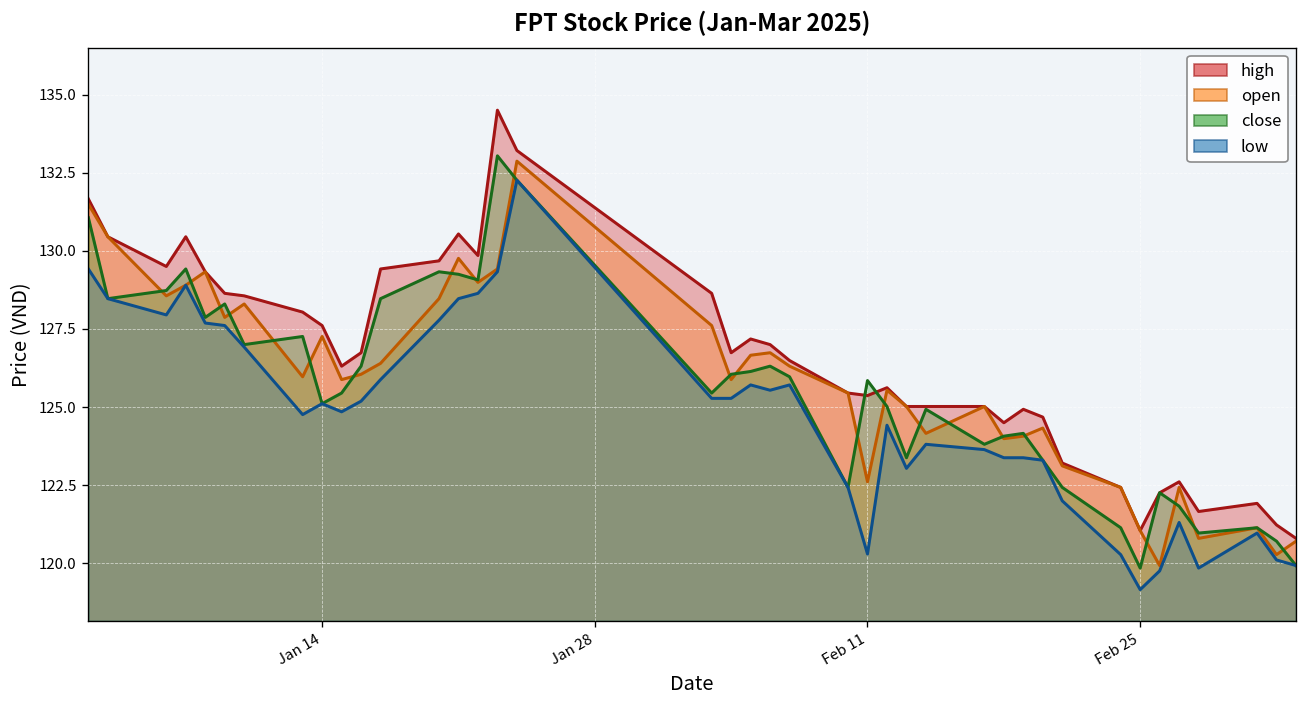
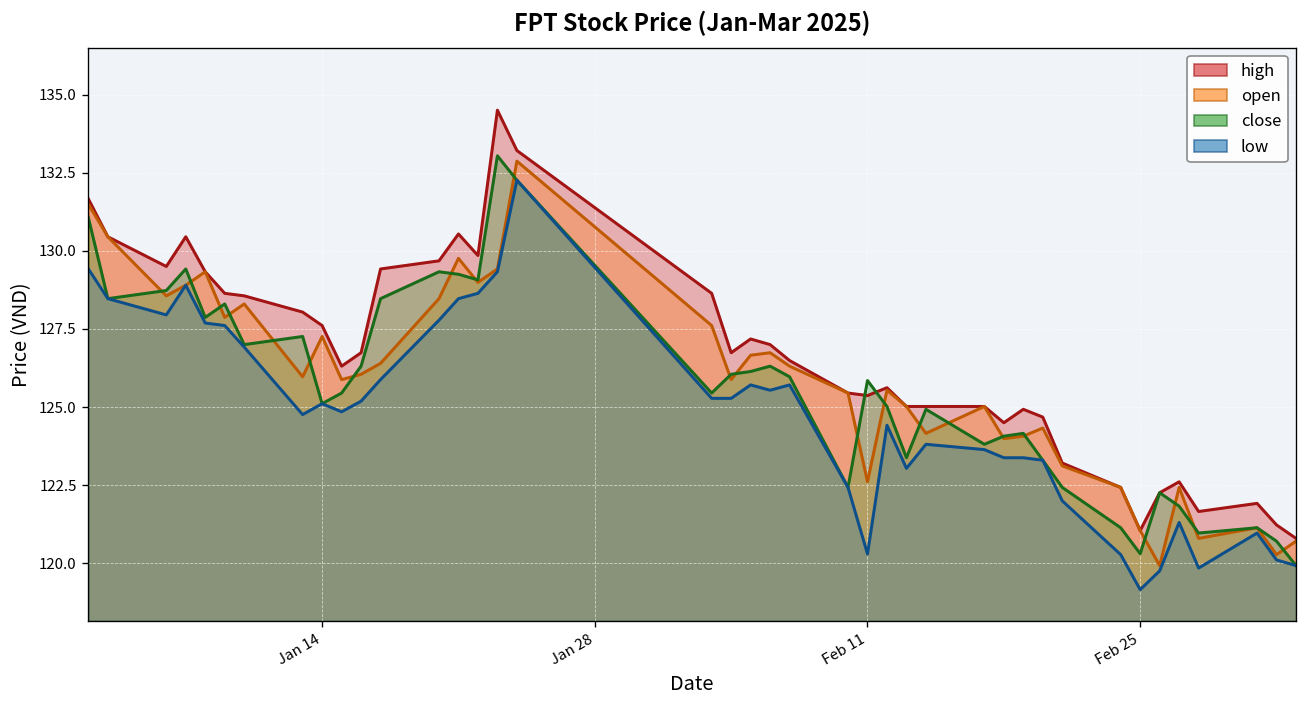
  {
    "close": {
      "Feb 11": 125.9,
-     "Feb 25": 119.9
+     "Feb 25": 120.3
    },
    "low": {
      "Feb 11": 120.3,
      "Feb 25": 119.2
    }
  }
